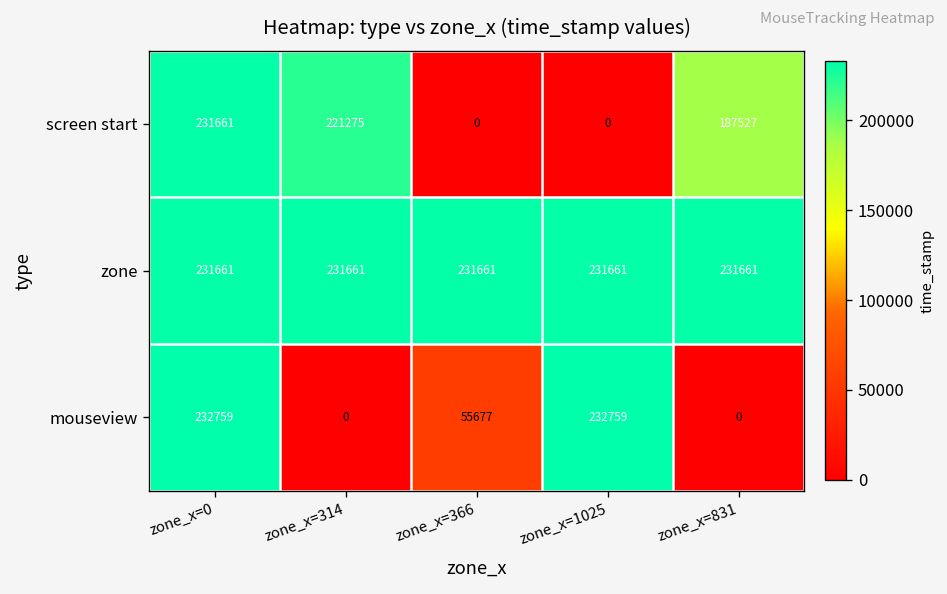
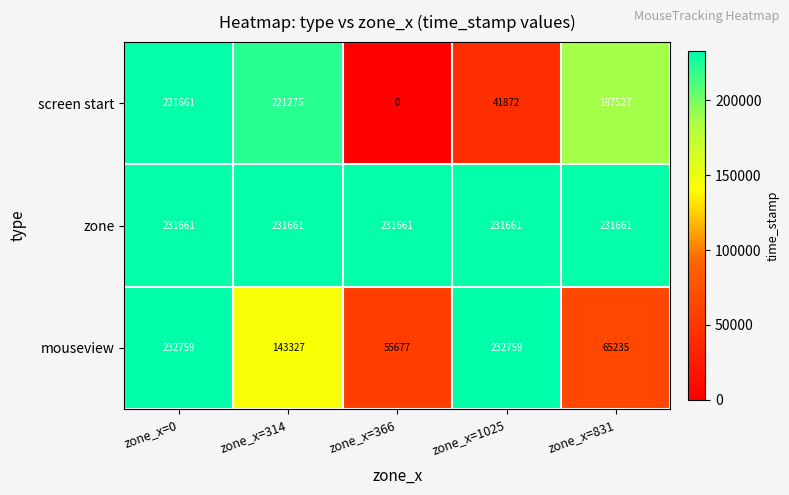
  {
    "screen start": {
      "zone_x=0": 231661,
      "zone_x=314": 221275,
      "zone_x=366": 0,
-     "zone_x=1025": 0,
+     "zone_x=1025": 41872,
      "zone_x=831": 187527
    },
    "zone": {
      "zone_x=0": 231661,
      "zone_x=314": 231661,
      "zone_x=366": 231661,
      "zone_x=1025": 231661,
      "zone_x=831": 231661
    },
    "mouseview": {
      "zone_x=0": 232759,
-     "zone_x=314": 0,
+     "zone_x=314": 143327,
      "zone_x=366": 55677,
      "zone_x=1025": 232759,
-     "zone_x=831": 0
+     "zone_x=831": 65235
    }
  }
